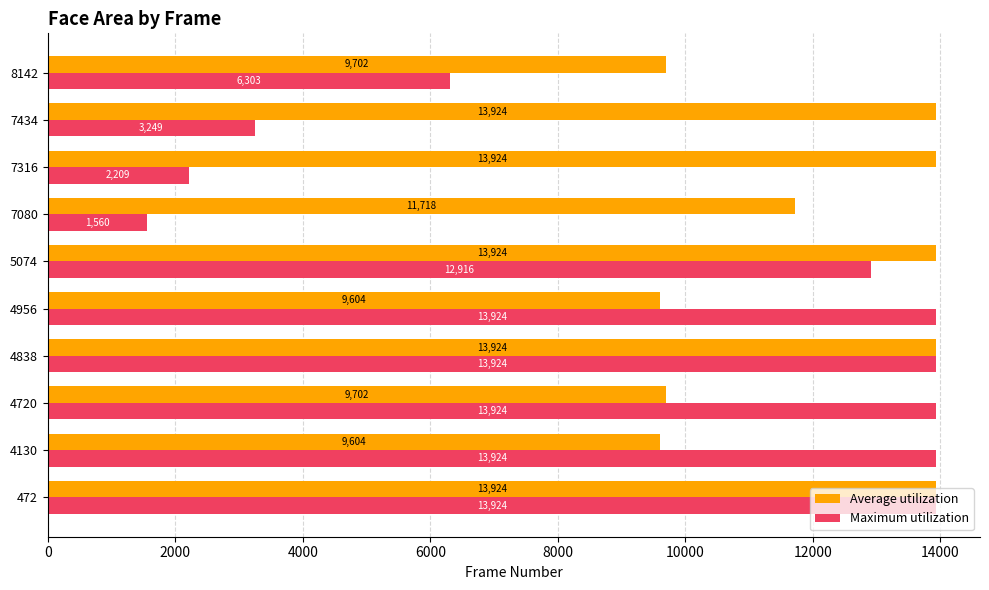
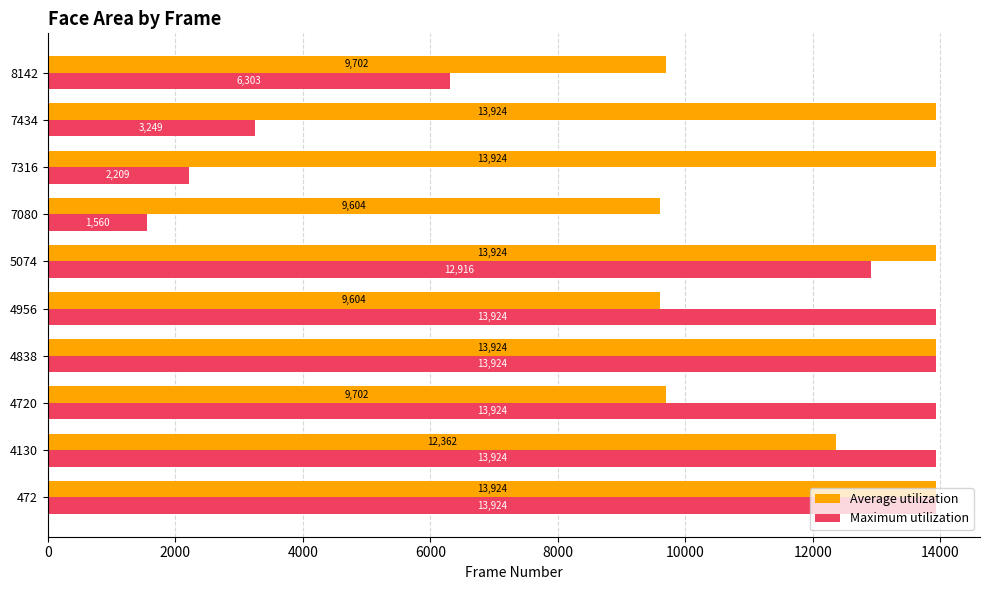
  {
    "Average utilization": {
      "8142": "9,702",
      "7434": "13,924",
      "7316": "13,924",
-     "7080": "11,718",
+     "7080": "9,604",
      "5074": "13,924",
      "4956": "9,604",
      "4838": "13,924",
      "4720": "9,702",
-     "4130": "9,604"
+     "4130": "12,362"
    },
    "Maximum utilization": {
      "8142": "6,303",
      "7434": "3,249",
      "7316": "2,209",
      "7080": "1,560",
      "5074": "12,916",
      "4956": "13,924",
      "4838": "13,924",
      "4720": "13,924",
      "4130": "13,924"
    }
  }
